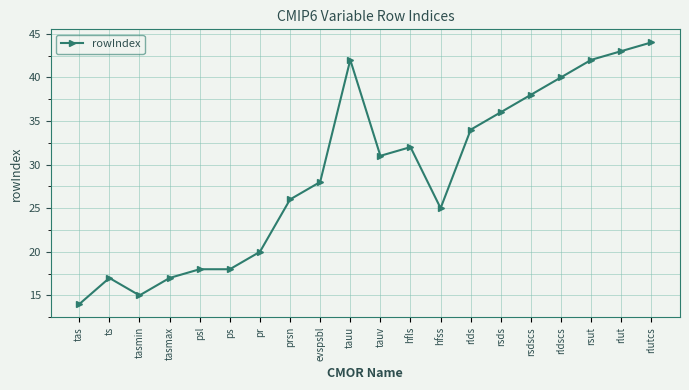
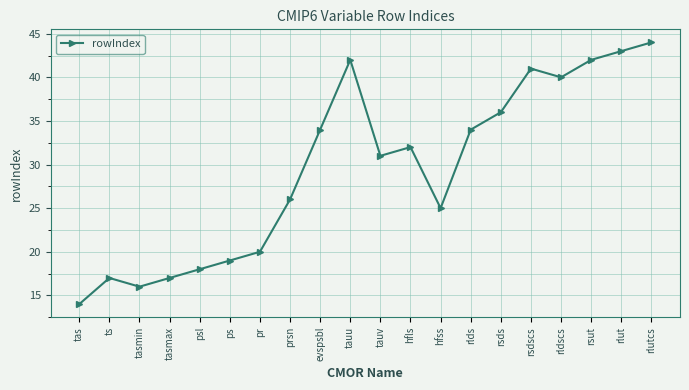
  {
    "tas": 14,
    "ts": 17,
-   "tasmin": 15,
+   "tasmin": 16,
    "tasmax": 17,
    "psl": 18,
-   "ps": 18,
+   "ps": 19,
    "pr": 20,
    "prsn": 26,
-   "evspsbl": 28,
+   "evspsbl": 34,
    "tauu": 42,
    "tauv": 31,
    "hfls": 32,
    "hfss": 25,
    "rlds": 34,
    "rsds": 36,
-   "rsdscs": 38,
+   "rsdscs": 41,
    "rldscs": 40,
    "rsut": 42,
    "rlut": 43,
    "rlutcs": 44
  }
